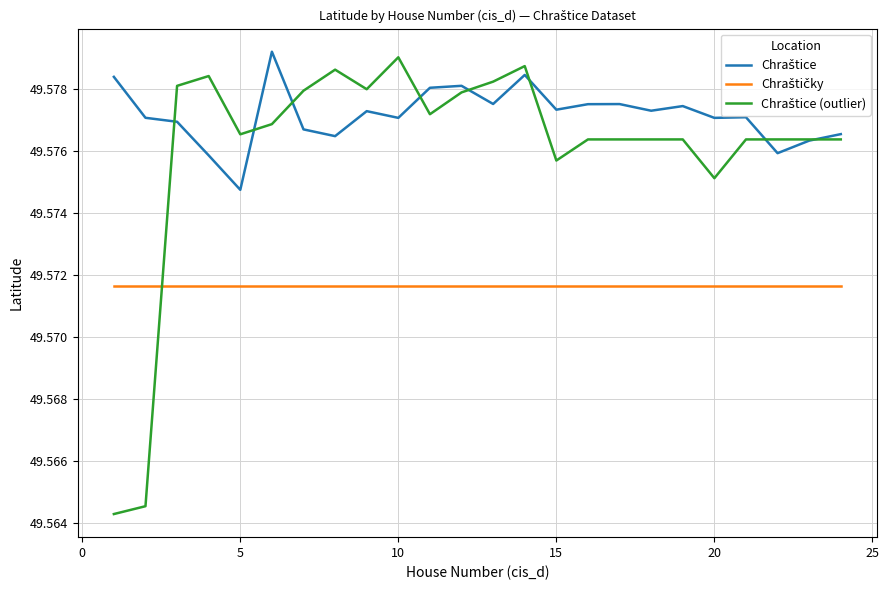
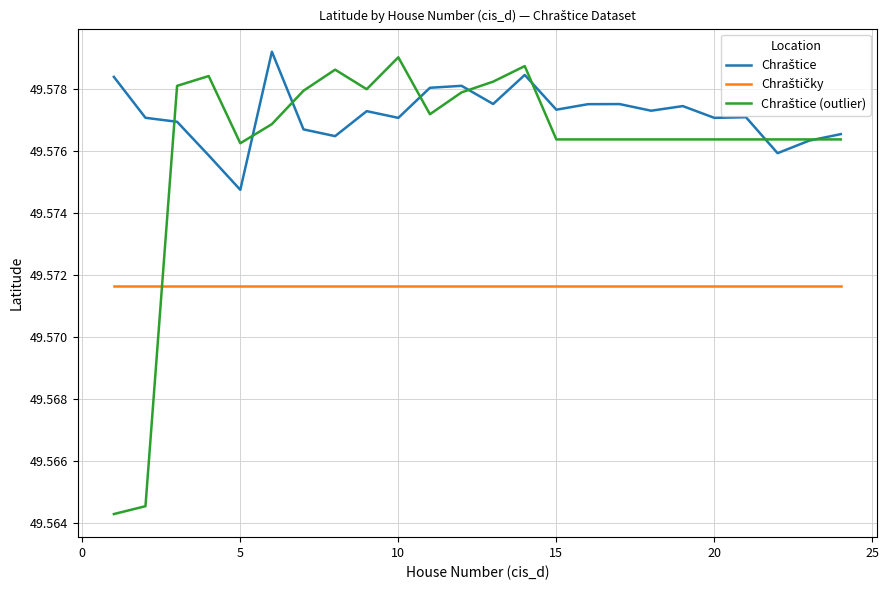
  {
    "Chraštice": {
      "5": 49.5748,
      "10": 49.5771,
      "15": 49.5773,
      "20": 49.5771
    },
    "Chraštičky": {
      "5": 49.5717,
      "10": 49.5717,
      "15": 49.5717,
      "20": 49.5717
    },
    "Chraštice (outlier)": {
-     "5": 49.5766,
+     "5": 49.5763,
      "10": 49.5790,
-     "15": 49.5757,
-     "20": 49.5751
+     "15": 49.5764,
+     "20": 49.5764
    }
  }
